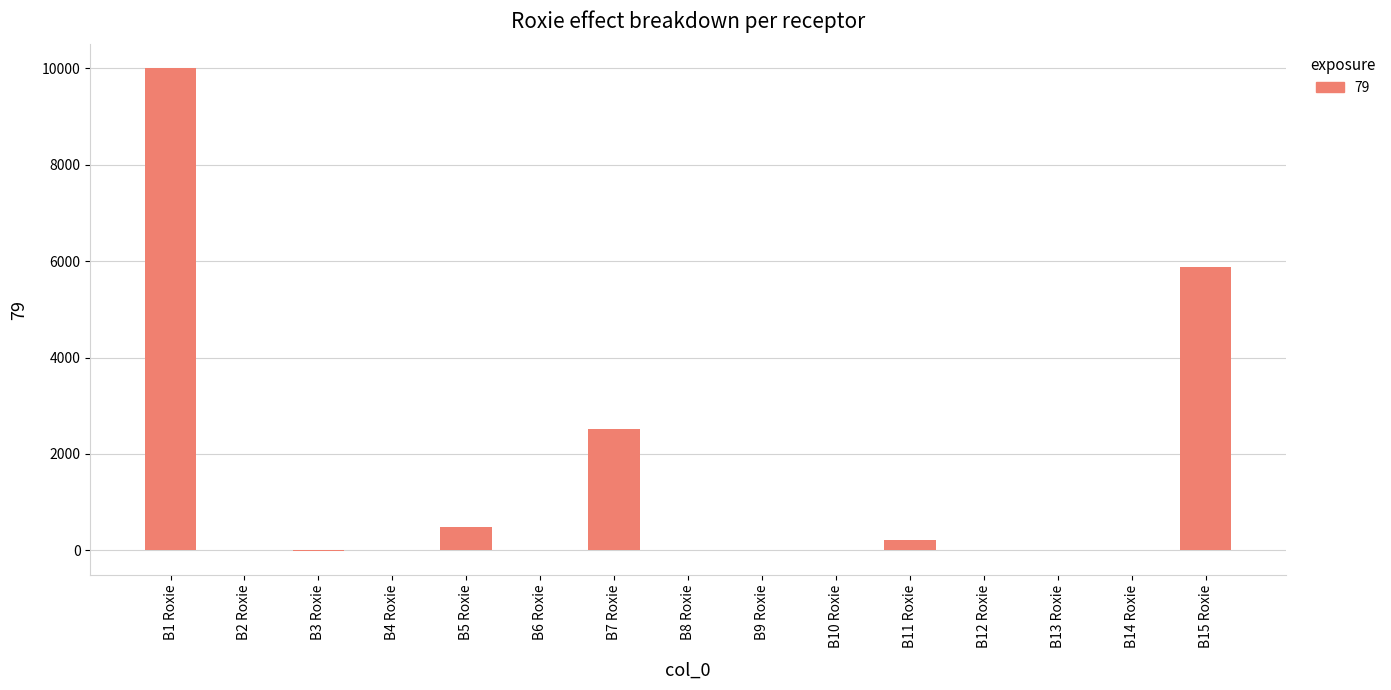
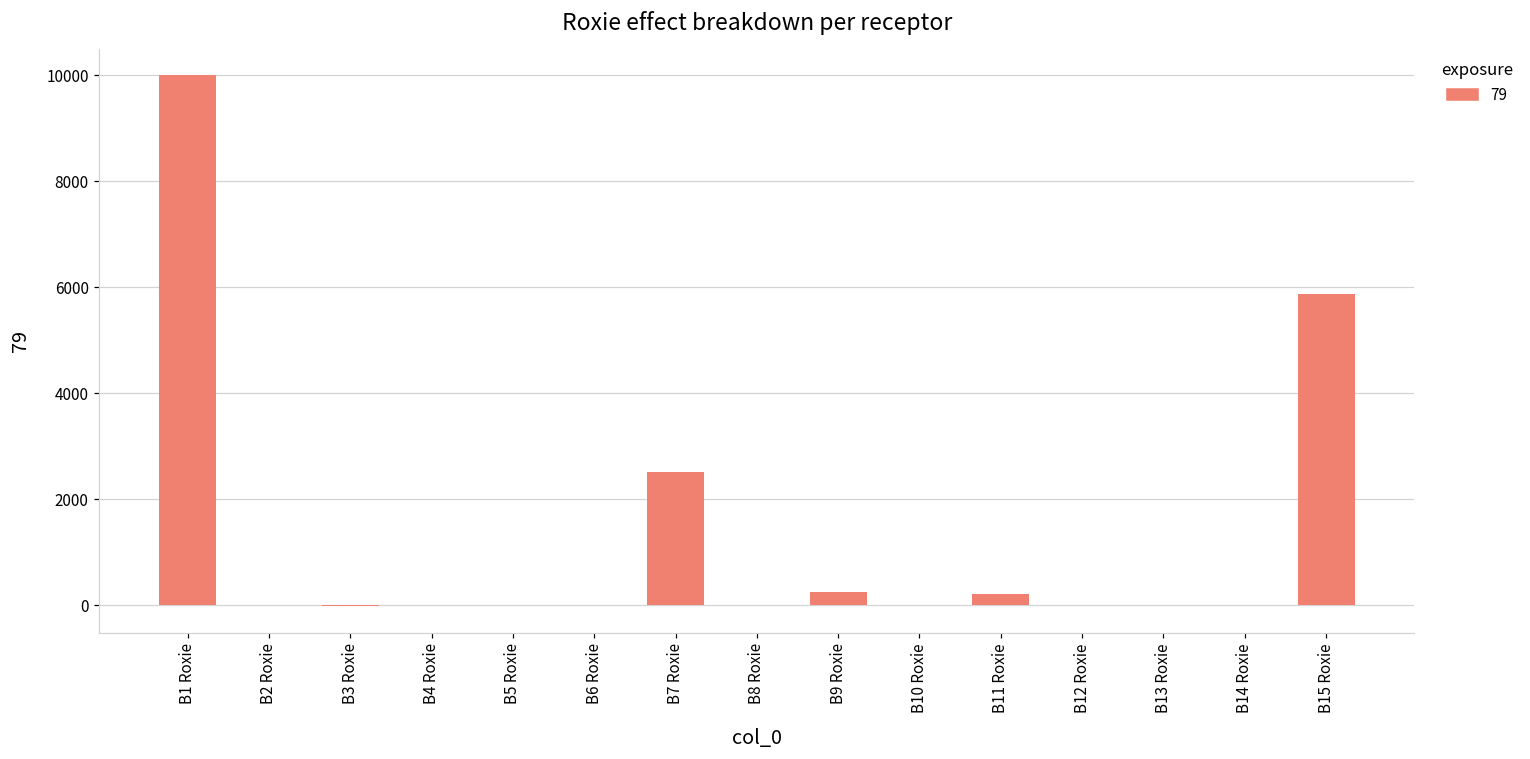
  {
    "B1 Roxie": 10000,
-   "B5 Roxie": 500,
+   "B5 Roxie": 0,
    "B7 Roxie": 2500,
-   "B9 Roxie": 0,
+   "B9 Roxie": 200,
    "B11 Roxie": 200,
    "B15 Roxie": 5900
  }
